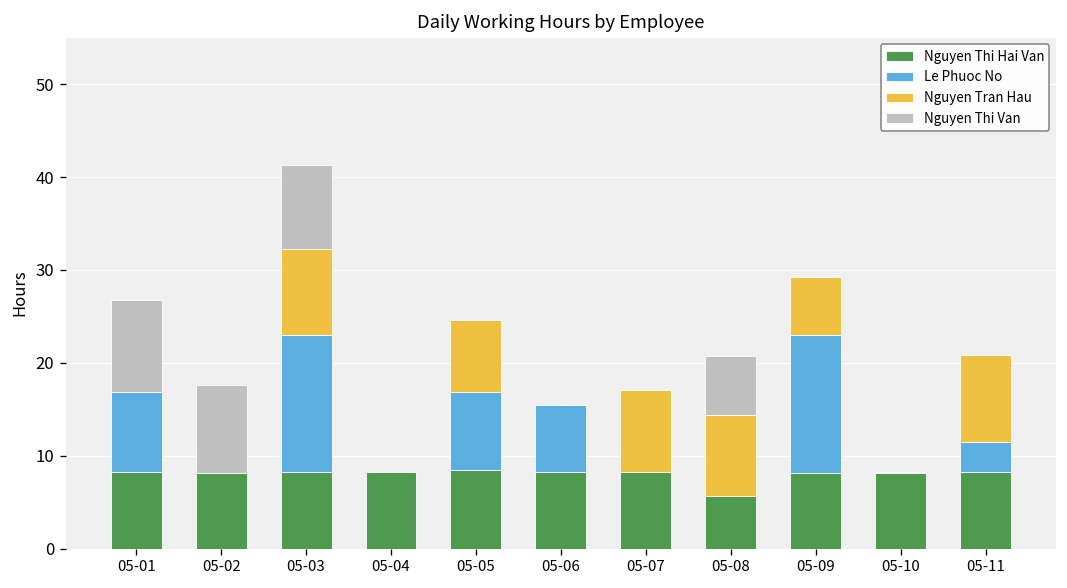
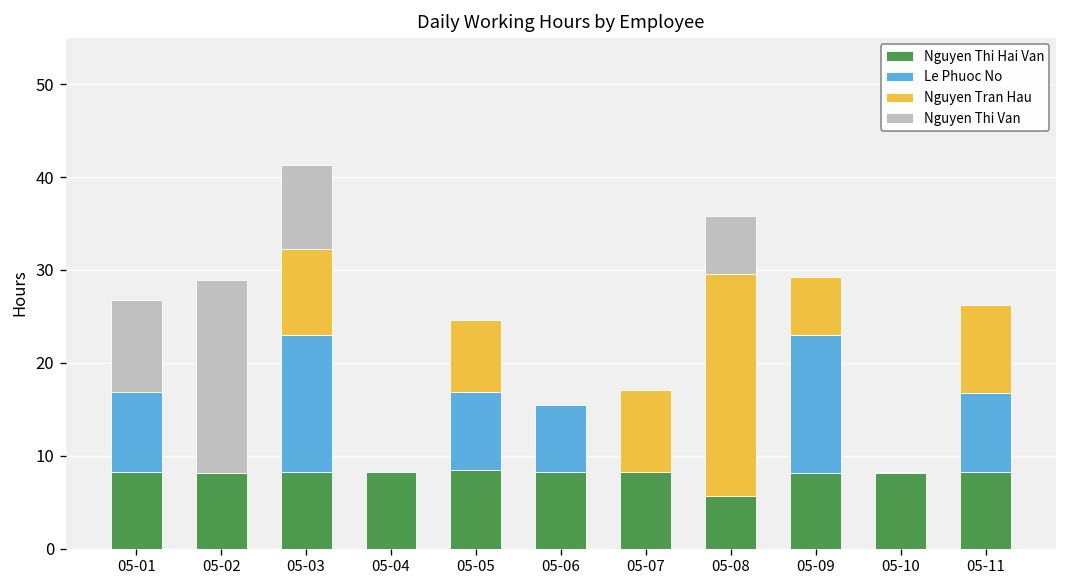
  {
    "Nguyen Thi Hai Van": {
      "05-01": 8,
      "05-02": 8,
      "05-03": 8,
      "05-04": 8,
      "05-05": 9,
      "05-06": 8,
      "05-07": 8,
      "05-08": 6,
      "05-09": 8,
      "05-10": 8,
      "05-11": 8
    },
    "Le Phuoc No": {
      "05-01": 9,
      "05-02": 0,
      "05-03": 15,
      "05-04": 0,
      "05-05": 8,
      "05-06": 7,
      "05-07": 0,
      "05-09": 15,
-     "05-11": 3
+     "05-11": 8
    },
    "Nguyen Tran Hau": {
      "05-01": 0,
      "05-02": 0,
      "05-03": 9,
      "05-04": 0,
      "05-05": 8,
      "05-06": 0,
      "05-07": 9,
-     "05-08": 9,
+     "05-08": 24,
      "05-09": 6,
      "05-10": 0,
      "05-11": 9
    },
    "Nguyen Thi Van": {
      "05-01": 10,
-     "05-02": 9,
+     "05-02": 21,
      "05-03": 9,
      "05-04": 0,
      "05-05": 0,
      "05-06": 0,
      "05-07": 0,
      "05-08": 6,
      "05-09": 0,
      "05-10": 0,
      "05-11": 0
    }
  }
